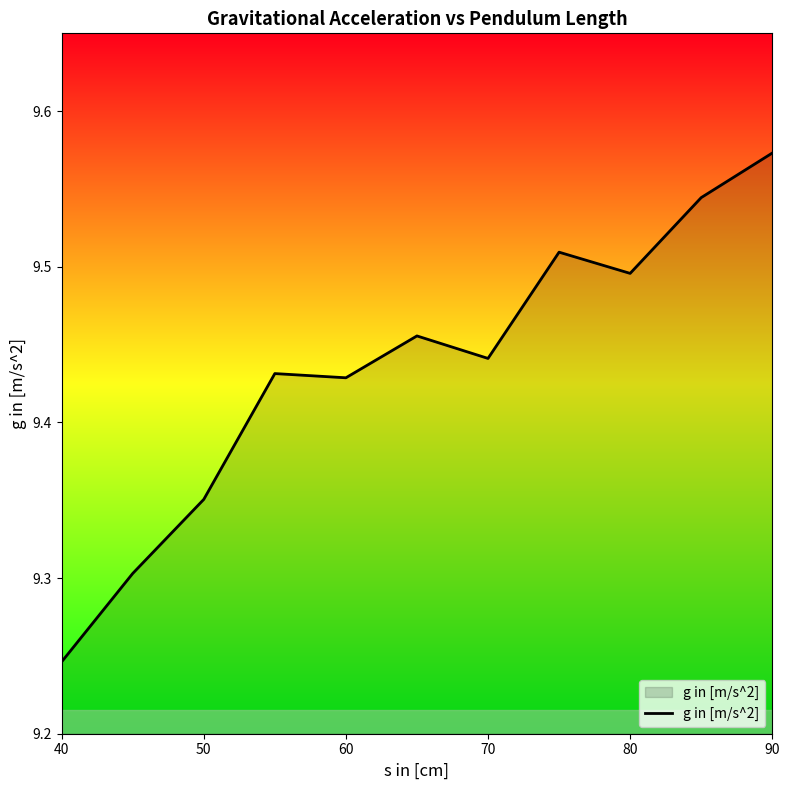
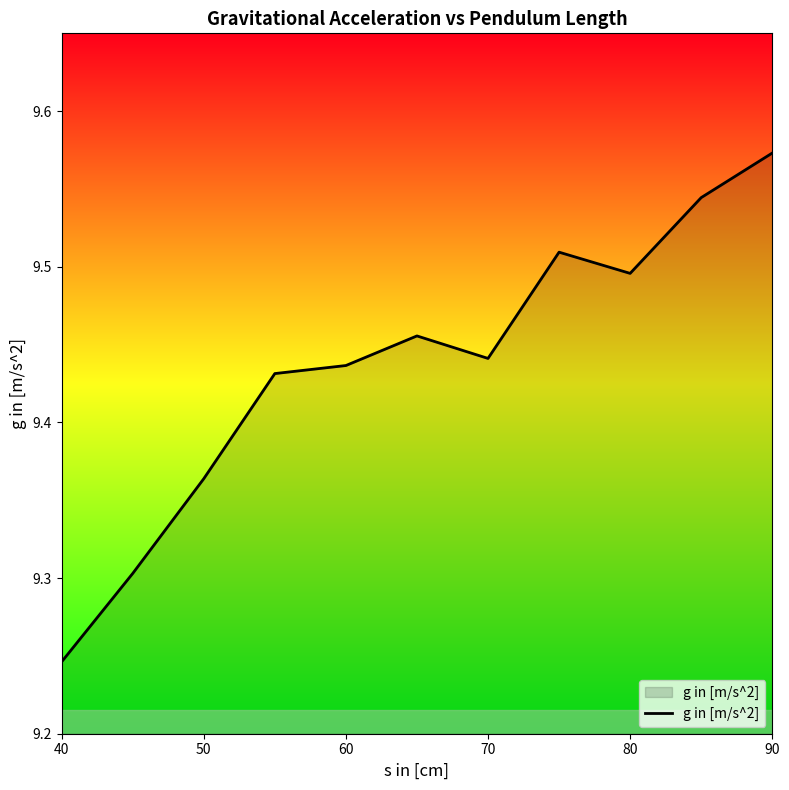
  {
    "40": 9.246,
-   "50": 9.351,
-   "60": 9.429,
+   "50": 9.364,
+   "60": 9.437,
    "70": 9.441,
    "80": 9.496,
    "90": 9.573
  }
